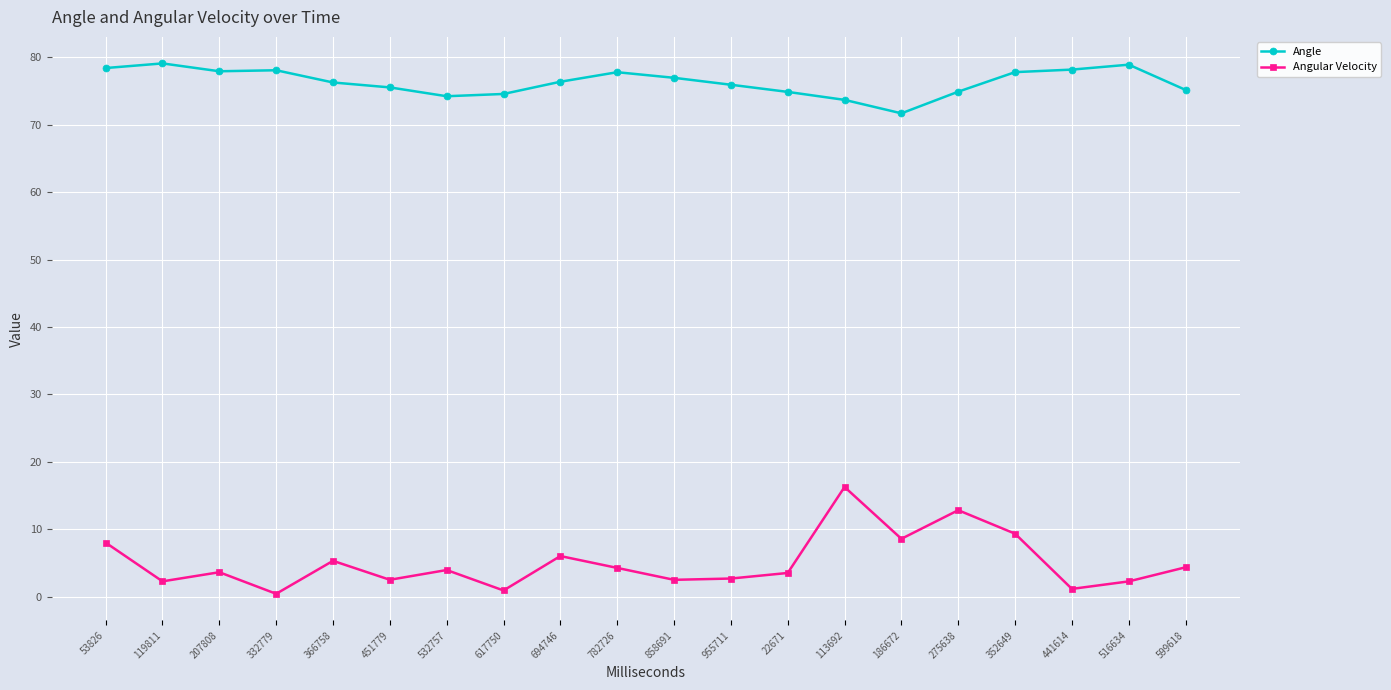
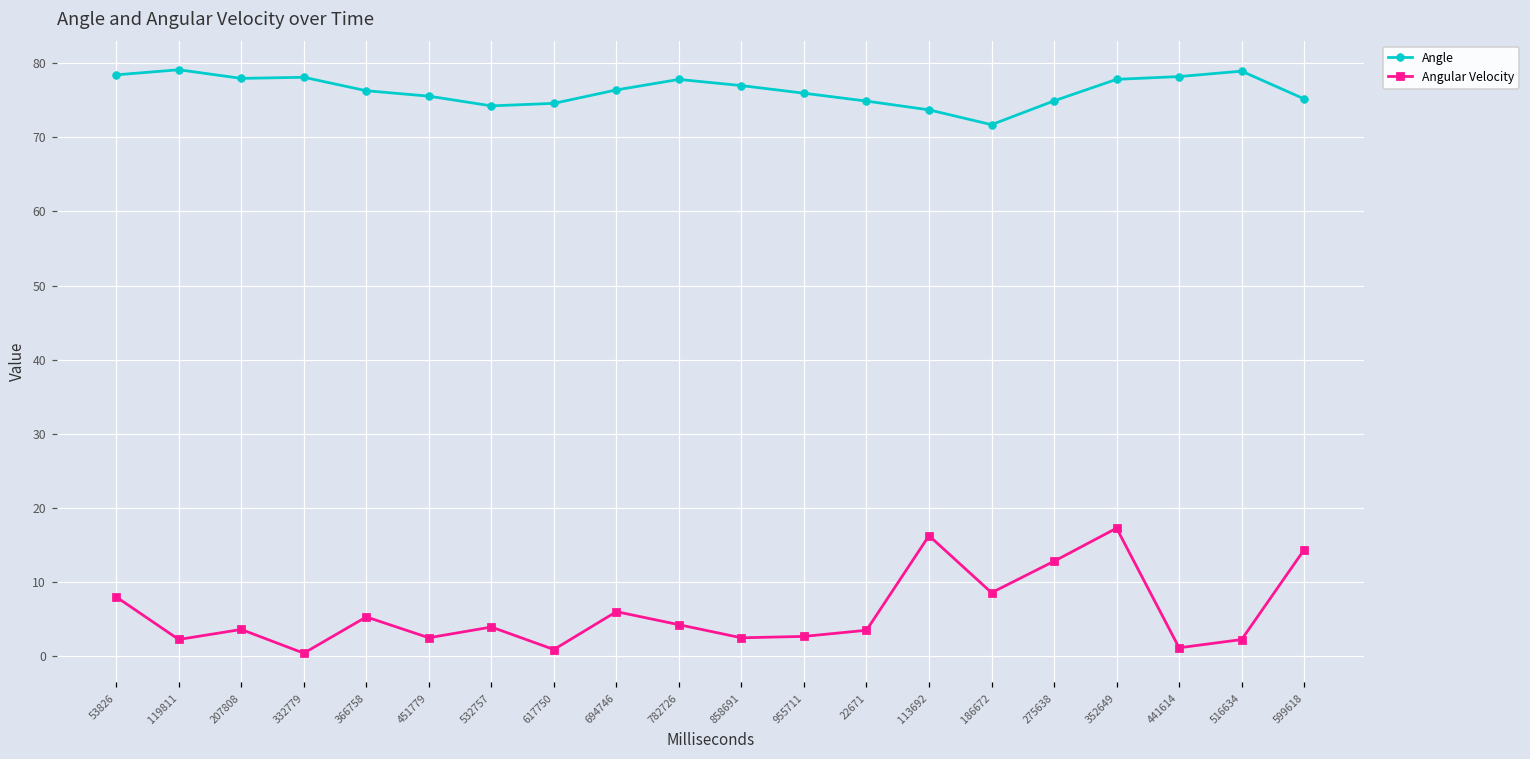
  {
    "Angle": {
      "53826": 78,
      "119811": 79,
      "207808": 78,
      "332779": 78,
      "366758": 76,
      "451779": 76,
      "532757": 74,
      "617750": 75,
      "694746": 76,
      "782726": 78,
      "858691": 77,
      "955711": 76,
      "22671": 75,
      "113692": 74,
      "186672": 72,
      "275638": 75,
      "352649": 78,
      "441614": 78,
      "516634": 79,
      "599618": 75
    },
    "Angular Velocity": {
      "53826": 8,
      "119811": 2,
      "207808": 4,
      "332779": 0,
      "366758": 5,
      "451779": 3,
      "532757": 4,
      "617750": 1,
      "694746": 6,
      "782726": 4,
      "858691": 3,
      "955711": 3,
      "22671": 4,
      "113692": 16,
      "186672": 9,
      "275638": 13,
-     "352649": 9,
+     "352649": 17,
      "441614": 1,
      "516634": 2,
-     "599618": 4
+     "599618": 14
    }
  }
